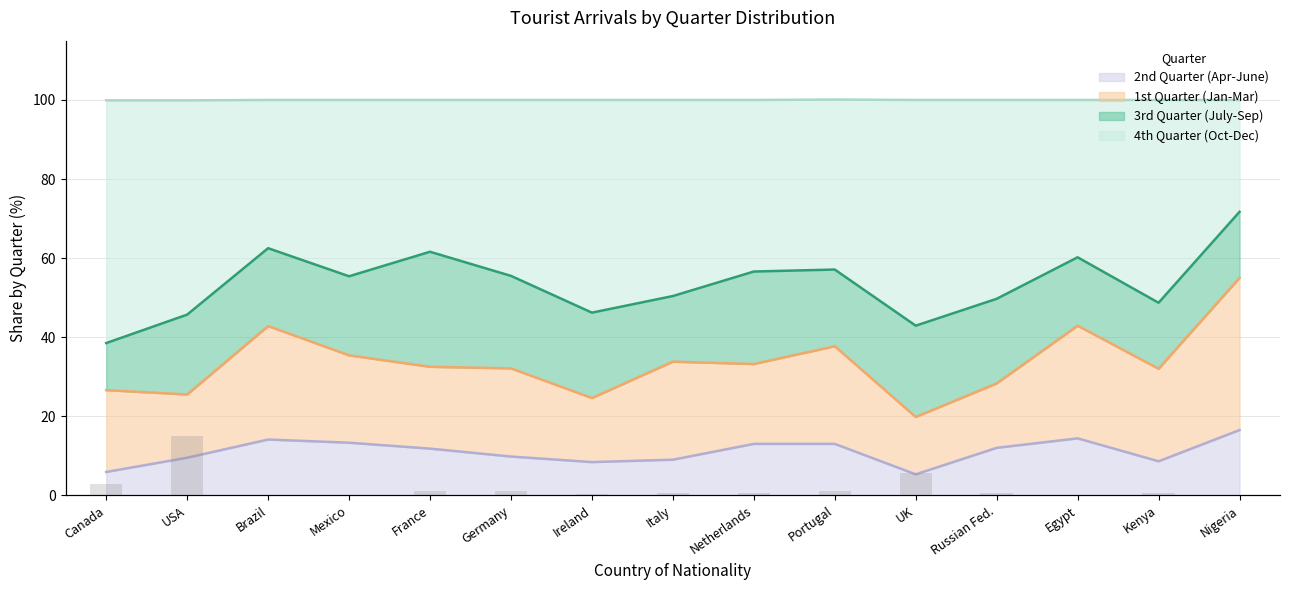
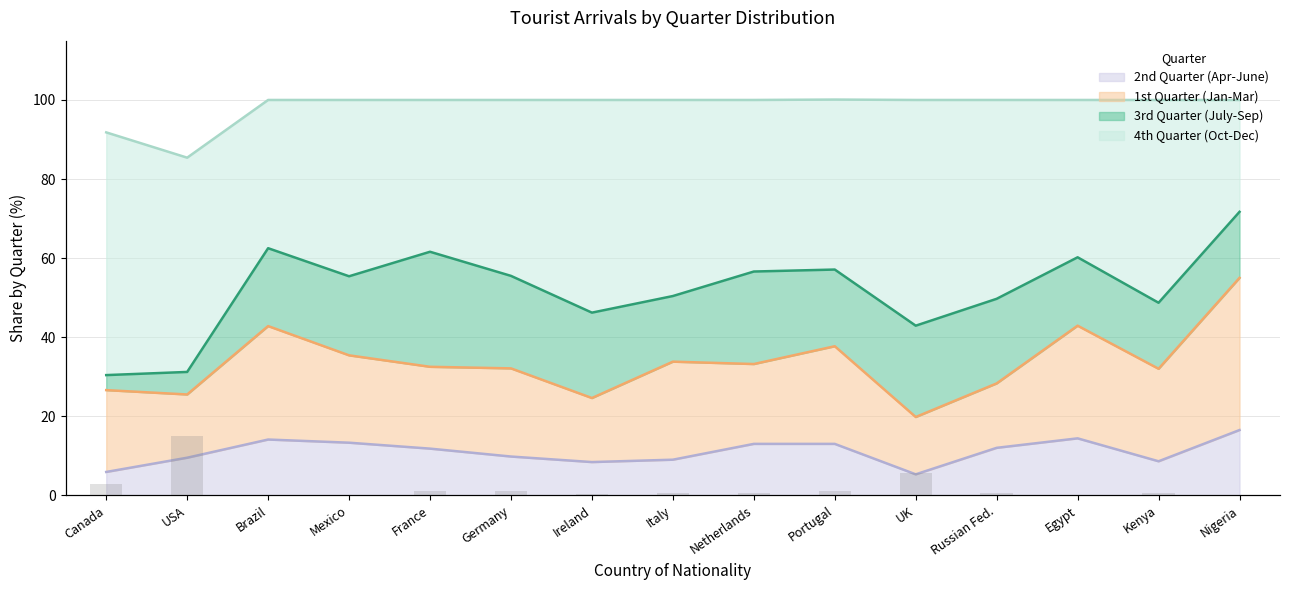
  {
    "3rd Quarter (July-Sep)": {
-     "Canada": 12,
-     "USA": 20,
+     "Canada": 4,
+     "USA": 6,
      "Brazil": 20,
      "Mexico": 20,
      "France": 29,
      "Germany": 23,
      "Ireland": 22,
      "Italy": 17,
      "Netherlands": 23,
      "Portugal": 19,
      "UK": 23,
      "Russian Fed.": 21,
      "Egypt": 17,
      "Kenya": 17,
      "Nigeria": 17
    }
  }
